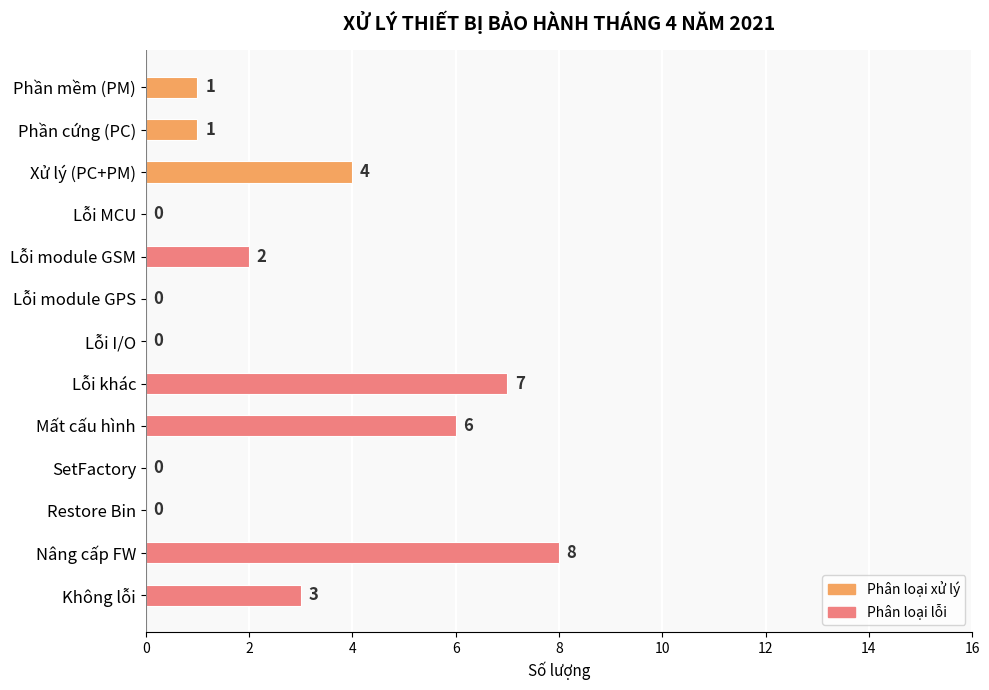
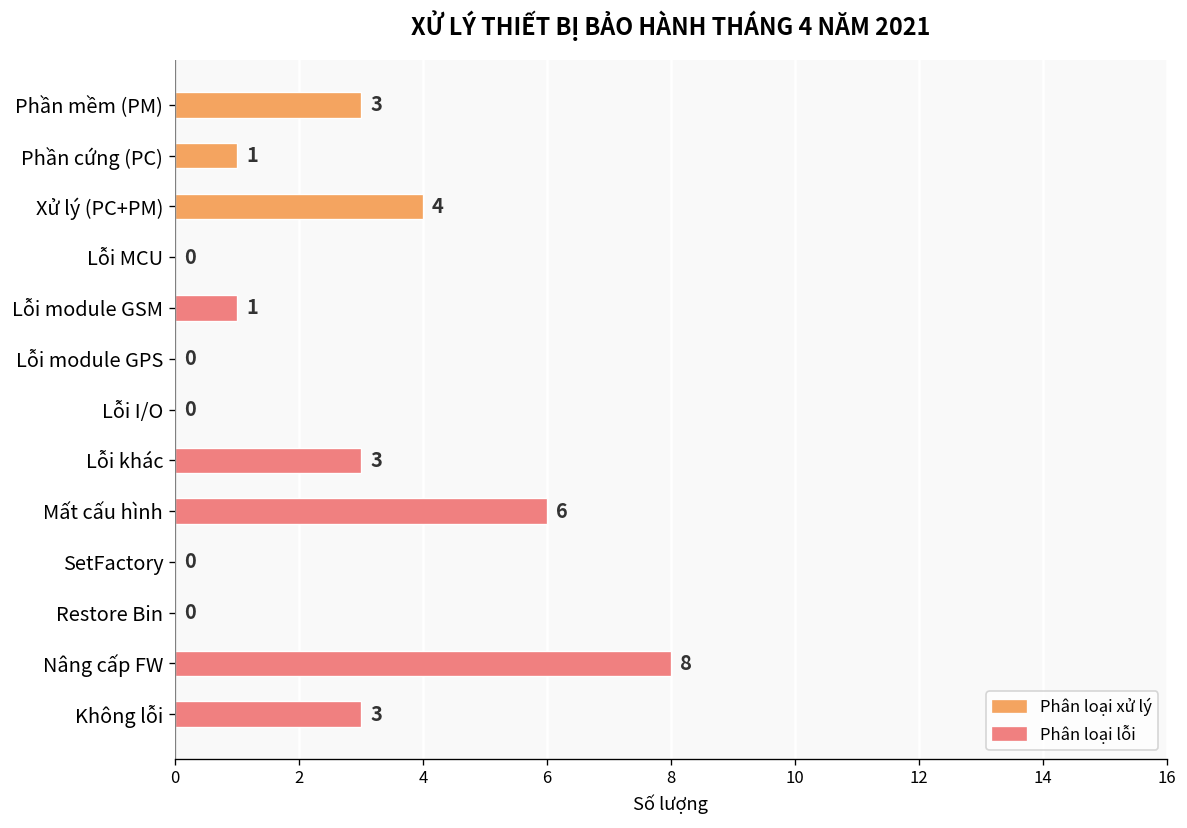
  {
-   "Phần mềm (PM)": 1,
+   "Phần mềm (PM)": 3,
    "Phần cứng (PC)": 1,
    "Xử lý (PC+PM)": 4,
    "Lỗi MCU": 0,
-   "Lỗi module GSM": 2,
+   "Lỗi module GSM": 1,
    "Lỗi module GPS": 0,
    "Lỗi I/O": 0,
-   "Lỗi khác": 7,
+   "Lỗi khác": 3,
    "Mất cấu hình": 6,
    "SetFactory": 0,
    "Restore Bin": 0,
    "Nâng cấp FW": 8,
    "Không lỗi": 3
  }
